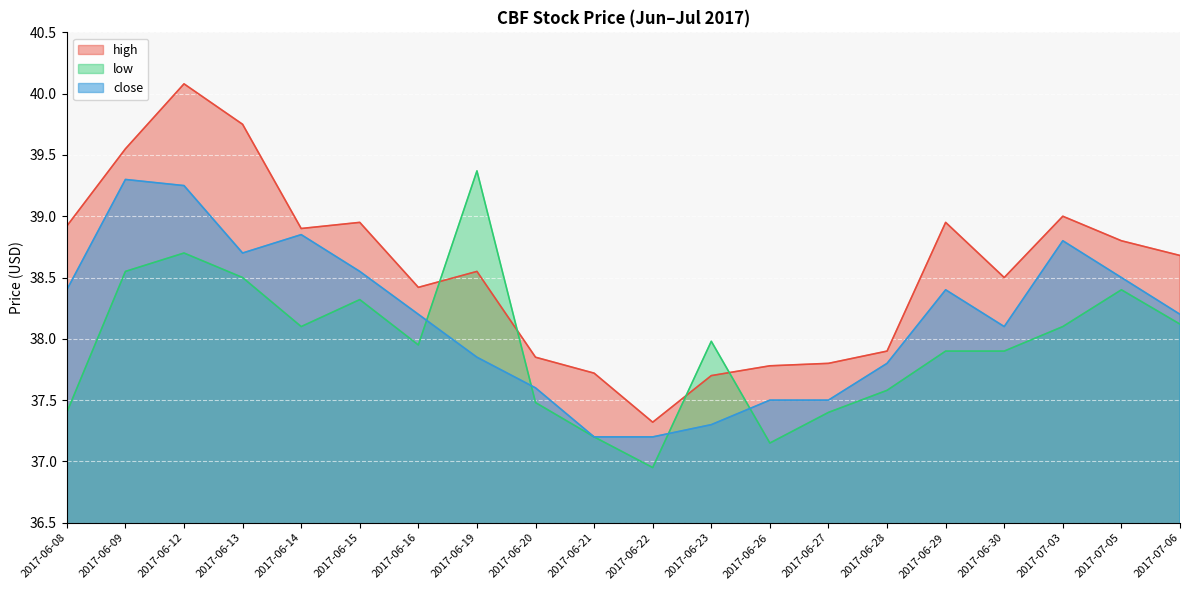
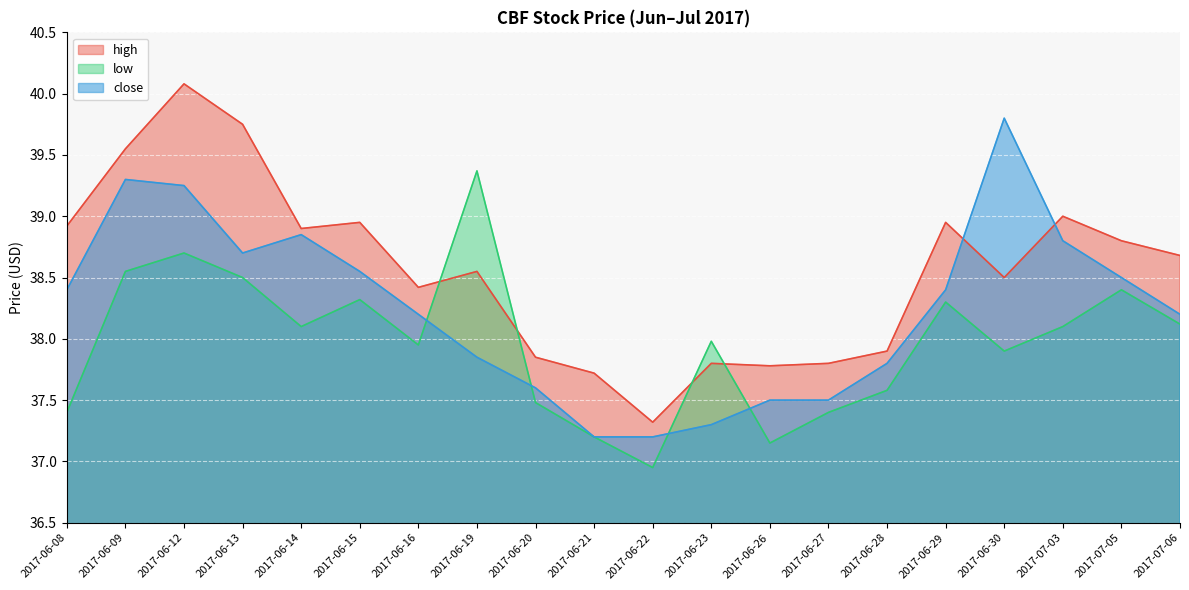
  {
    "high": {
      "2017-06-08": 38.9,
      "2017-06-09": 39.55,
      "2017-06-12": 40.1,
      "2017-06-13": 39.75,
      "2017-06-14": 38.9,
      "2017-06-15": 38.95,
      "2017-06-16": 38.4,
      "2017-06-19": 38.55,
      "2017-06-20": 37.85,
      "2017-06-21": 37.7,
      "2017-06-22": 37.3,
-     "2017-06-23": 37.7,
+     "2017-06-23": 37.8,
      "2017-06-26": 37.8,
      "2017-06-27": 37.8,
      "2017-06-28": 37.9,
      "2017-06-29": 38.95,
      "2017-06-30": 38.5,
      "2017-07-03": 39.0,
      "2017-07-05": 38.8,
      "2017-07-06": 38.7
    },
    "low": {
      "2017-06-08": 37.4,
      "2017-06-09": 38.55,
      "2017-06-12": 38.7,
      "2017-06-13": 38.5,
      "2017-06-14": 38.1,
      "2017-06-15": 38.3,
      "2017-06-16": 37.95,
      "2017-06-19": 39.37,
      "2017-06-20": 37.5,
      "2017-06-22": 36.95,
      "2017-06-23": 38.0,
      "2017-06-26": 37.15,
      "2017-06-27": 37.4,
      "2017-06-28": 37.6,
-     "2017-06-29": 37.9,
+     "2017-06-29": 38.3,
      "2017-06-30": 37.9,
      "2017-07-03": 38.1,
      "2017-07-05": 38.4,
      "2017-07-06": 38.1
    },
    "close": {
      "2017-06-08": 38.4,
      "2017-06-09": 39.3,
      "2017-06-12": 39.25,
      "2017-06-13": 38.7,
      "2017-06-14": 38.85,
      "2017-06-15": 38.55,
      "2017-06-16": 38.2,
      "2017-06-19": 37.85,
      "2017-06-20": 37.6,
      "2017-06-22": 37.2,
      "2017-06-23": 37.3,
      "2017-06-26": 37.5,
      "2017-06-27": 37.5,
      "2017-06-28": 37.8,
      "2017-06-29": 38.4,
-     "2017-06-30": 38.1,
+     "2017-06-30": 39.8,
      "2017-07-03": 38.8,
      "2017-07-05": 38.5,
      "2017-07-06": 38.2
    }
  }
